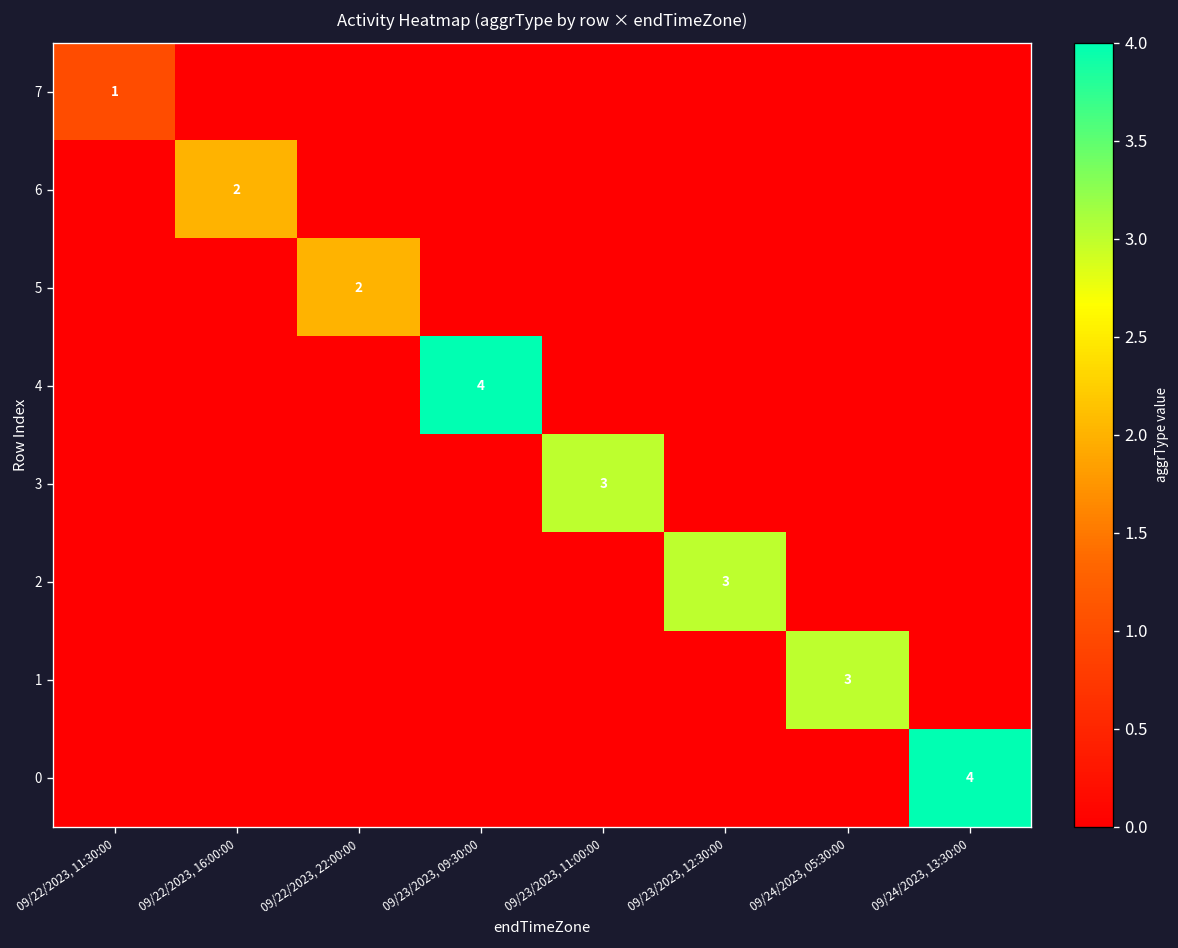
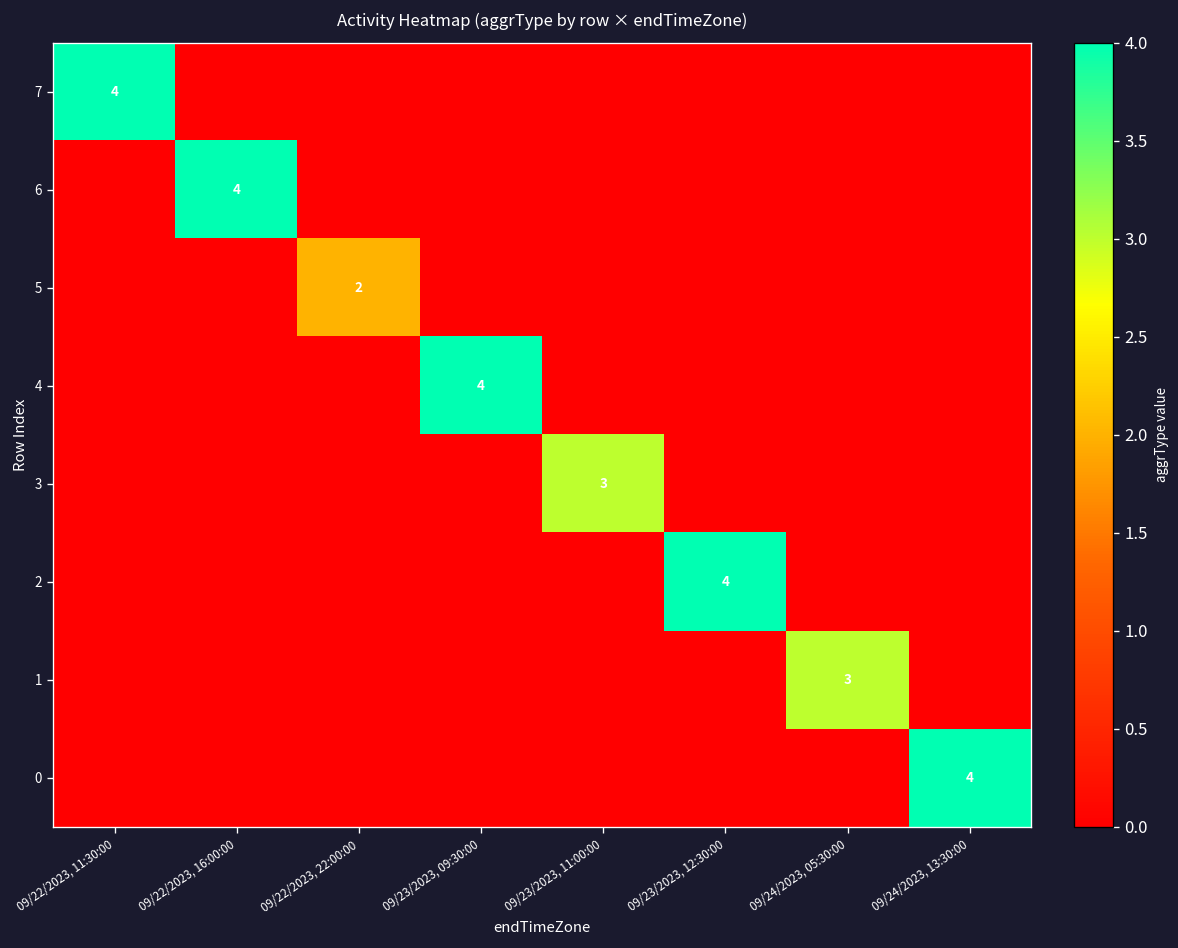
  {
    "7": {
-     "09/22/2023, 11:30:00": 1
+     "09/22/2023, 11:30:00": 4
    },
    "6": {
-     "09/22/2023, 16:00:00": 2
+     "09/22/2023, 16:00:00": 4
    },
    "5": {
      "09/22/2023, 22:00:00": 2
    },
    "4": {
      "09/23/2023, 09:30:00": 4
    },
    "3": {
      "09/23/2023, 11:00:00": 3
    },
    "2": {
-     "09/23/2023, 12:30:00": 3
+     "09/23/2023, 12:30:00": 4
    },
    "1": {
      "09/24/2023, 05:30:00": 3
    },
    "0": {
      "09/24/2023, 13:30:00": 4
    }
  }
